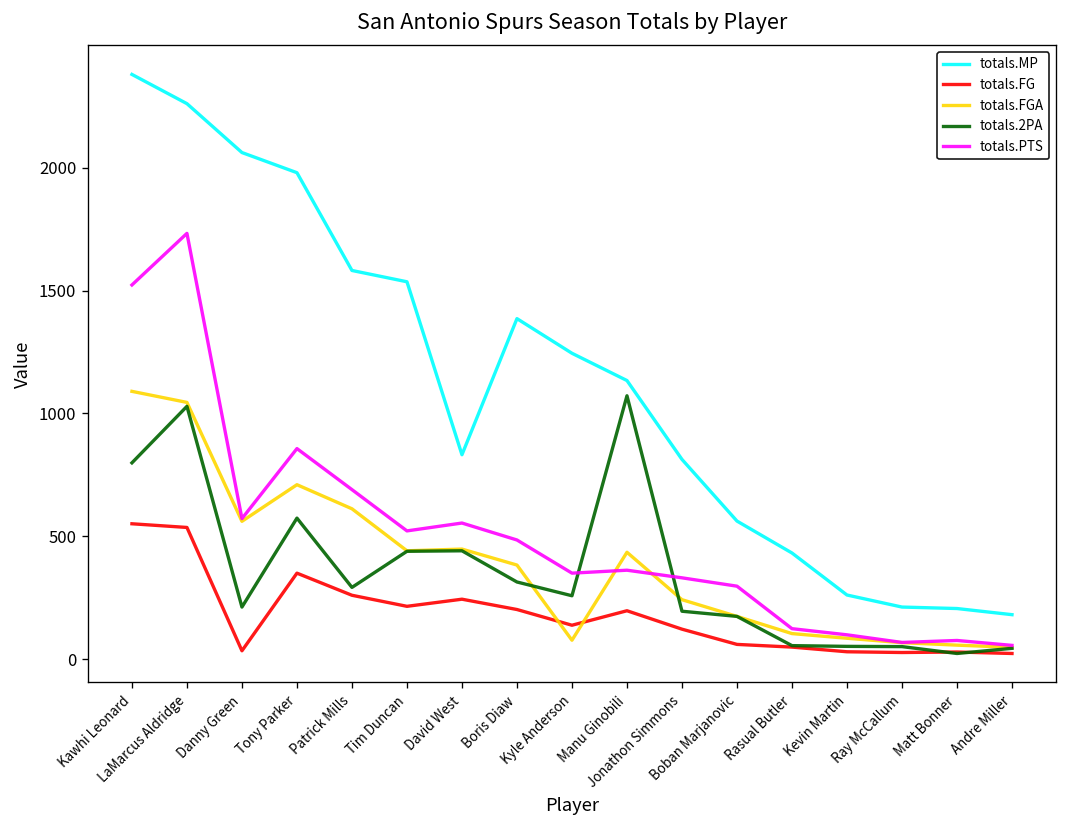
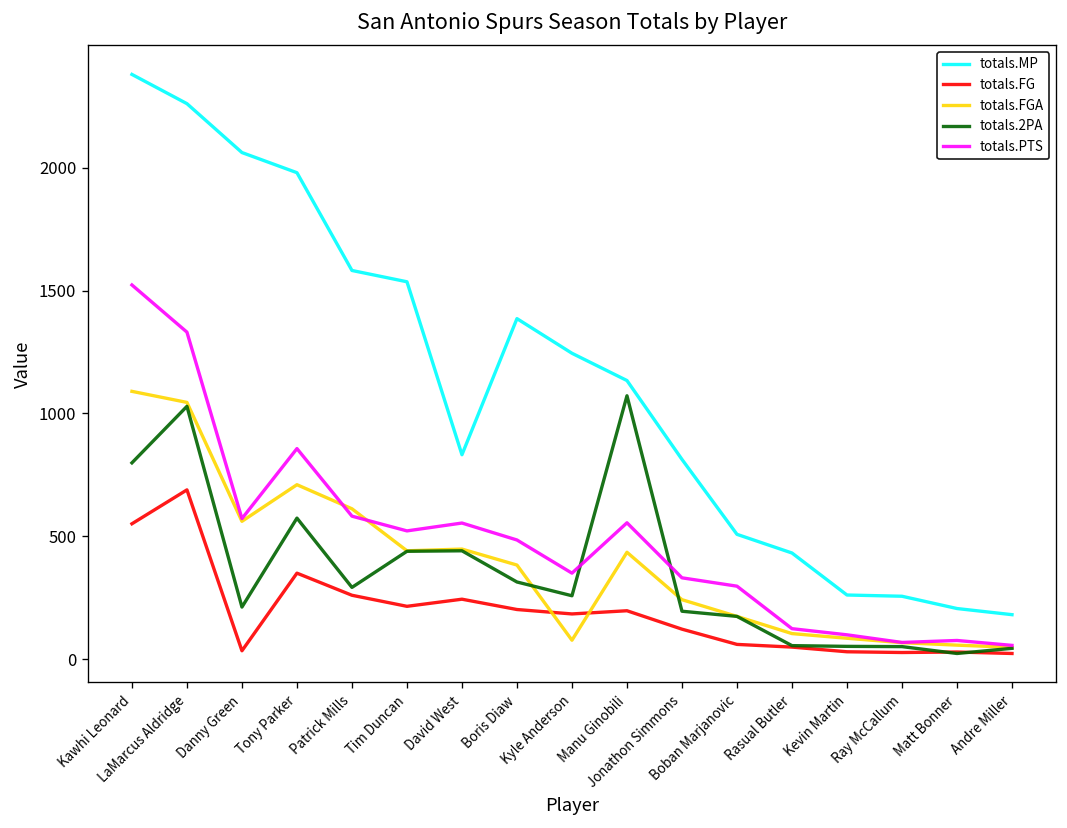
  {
    "totals.MP": {
      "Kawhi Leonard": 2380,
      "LaMarcus Aldridge": 2260,
      "Danny Green": 2060,
      "Tony Parker": 1980,
      "Patrick Mills": 1580,
      "Tim Duncan": 1540,
      "David West": 830,
      "Boris Diaw": 1390,
      "Kyle Anderson": 1250,
      "Manu Ginobili": 1130,
      "Jonathon Simmons": 810,
-     "Boban Marjanovic": 560,
+     "Boban Marjanovic": 510,
      "Rasual Butler": 430,
      "Kevin Martin": 260,
-     "Ray McCallum": 210,
+     "Ray McCallum": 260,
      "Matt Bonner": 210,
      "Andre Miller": 180
    },
    "totals.FG": {
      "Kawhi Leonard": 550,
-     "LaMarcus Aldridge": 540,
+     "LaMarcus Aldridge": 690,
      "Danny Green": 30,
      "Tony Parker": 350,
      "Patrick Mills": 260,
      "Tim Duncan": 220,
      "David West": 240,
      "Boris Diaw": 200,
-     "Kyle Anderson": 140,
+     "Kyle Anderson": 180,
      "Manu Ginobili": 200,
      "Jonathon Simmons": 120,
      "Boban Marjanovic": 60,
      "Kevin Martin": 30,
      "Ray McCallum": 30,
      "Andre Miller": 20
    },
    "totals.FGA": {
      "Kawhi Leonard": 1090,
      "LaMarcus Aldridge": 1050,
      "Tony Parker": 710,
      "Patrick Mills": 610,
      "Boris Diaw": 380,
      "Kyle Anderson": 80,
      "Manu Ginobili": 440,
      "Jonathon Simmons": 240,
      "Rasual Butler": 100,
      "Kevin Martin": 90,
      "Matt Bonner": 60
    },
    "totals.2PA": {
      "Kawhi Leonard": 800,
      "LaMarcus Aldridge": 1030,
      "Danny Green": 210,
      "Tony Parker": 570,
      "Patrick Mills": 290,
      "Boris Diaw": 310,
      "Kyle Anderson": 260,
      "Manu Ginobili": 1070,
      "Jonathon Simmons": 200,
      "Kevin Martin": 50,
      "Ray McCallum": 50
    },
    "totals.PTS": {
      "Kawhi Leonard": 1520,
-     "LaMarcus Aldridge": 1730,
+     "LaMarcus Aldridge": 1330,
      "Tony Parker": 860,
-     "Patrick Mills": 690,
+     "Patrick Mills": 580,
      "Tim Duncan": 520,
      "David West": 550,
      "Boris Diaw": 490,
      "Kyle Anderson": 350,
-     "Manu Ginobili": 360,
+     "Manu Ginobili": 560,
      "Jonathon Simmons": 330,
      "Boban Marjanovic": 300,
      "Rasual Butler": 120,
      "Kevin Martin": 100,
      "Matt Bonner": 80
    }
  }
